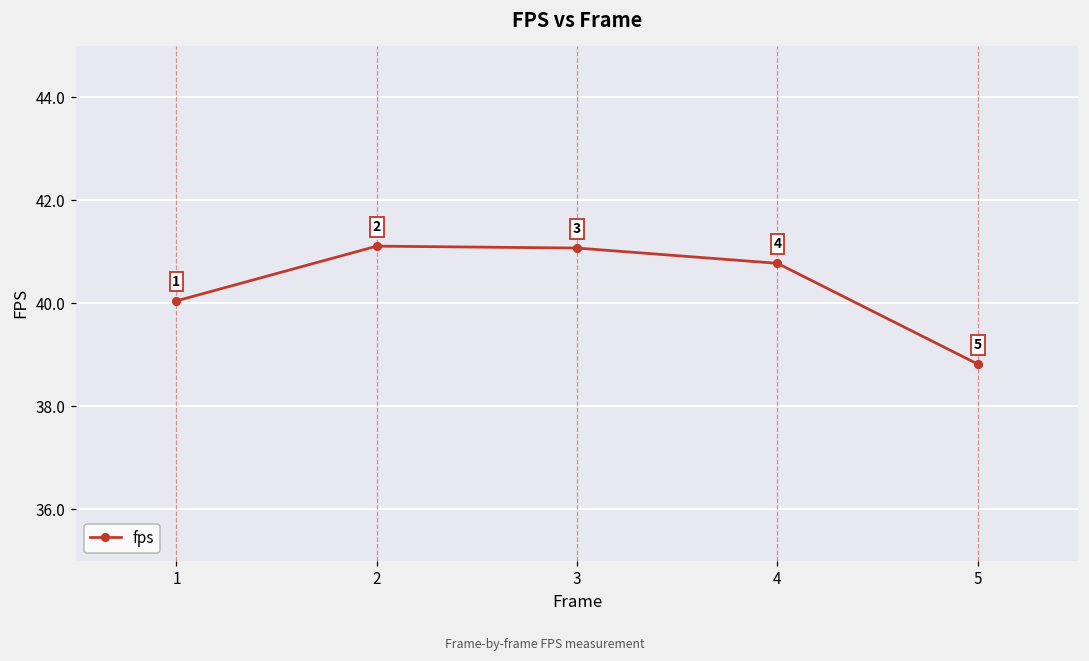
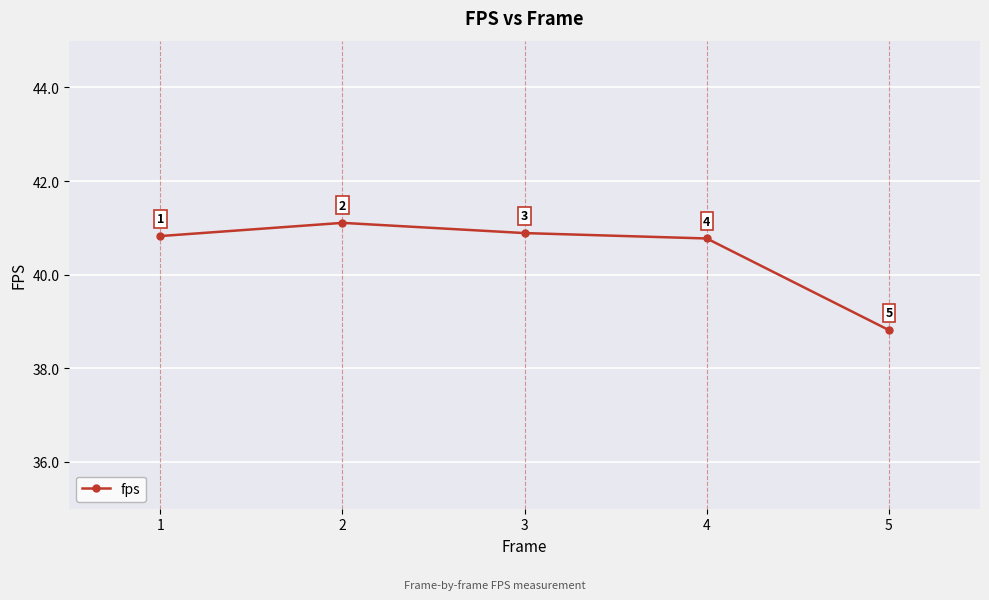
  {
-   "1": 40.0,
-   "3": 41.1
+   "1": 40.8,
+   "3": 40.9
  }
